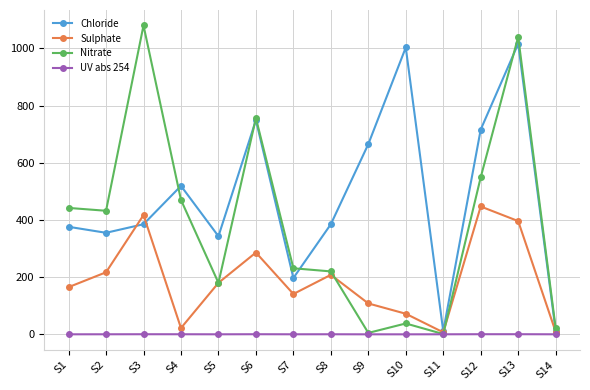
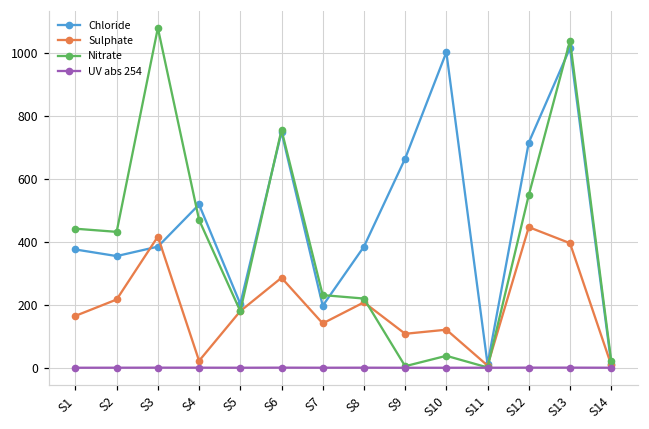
  {
    "Chloride": {
      "S1": 380,
      "S2": 360,
      "S3": 390,
      "S4": 520,
-     "S5": 340,
+     "S5": 200,
      "S7": 200,
      "S8": 390,
      "S9": 670,
      "S10": 1000,
      "S12": 720,
      "S13": 1020
    },
    "Sulphate": {
      "S1": 170,
      "S2": 220,
      "S3": 420,
      "S4": 20,
      "S6": 290,
      "S7": 140,
      "S8": 210,
      "S9": 110,
-     "S10": 70,
+     "S10": 120,
      "S12": 450,
      "S13": 400
    },
    "Nitrate": {
      "S1": 440,
      "S2": 430,
      "S3": 1080,
      "S4": 470,
      "S7": 230,
      "S8": 220,
      "S10": 40,
      "S12": 550,
      "S13": 1040,
      "S14": 20
    },
    "UV abs 254": {
      "S1": 0,
      "S2": 0,
      "S3": 0,
      "S4": 0,
      "S5": 0,
      "S6": 0,
      "S7": 0,
      "S8": 0,
      "S10": 0,
      "S12": 0,
      "S13": 0
    }
  }
